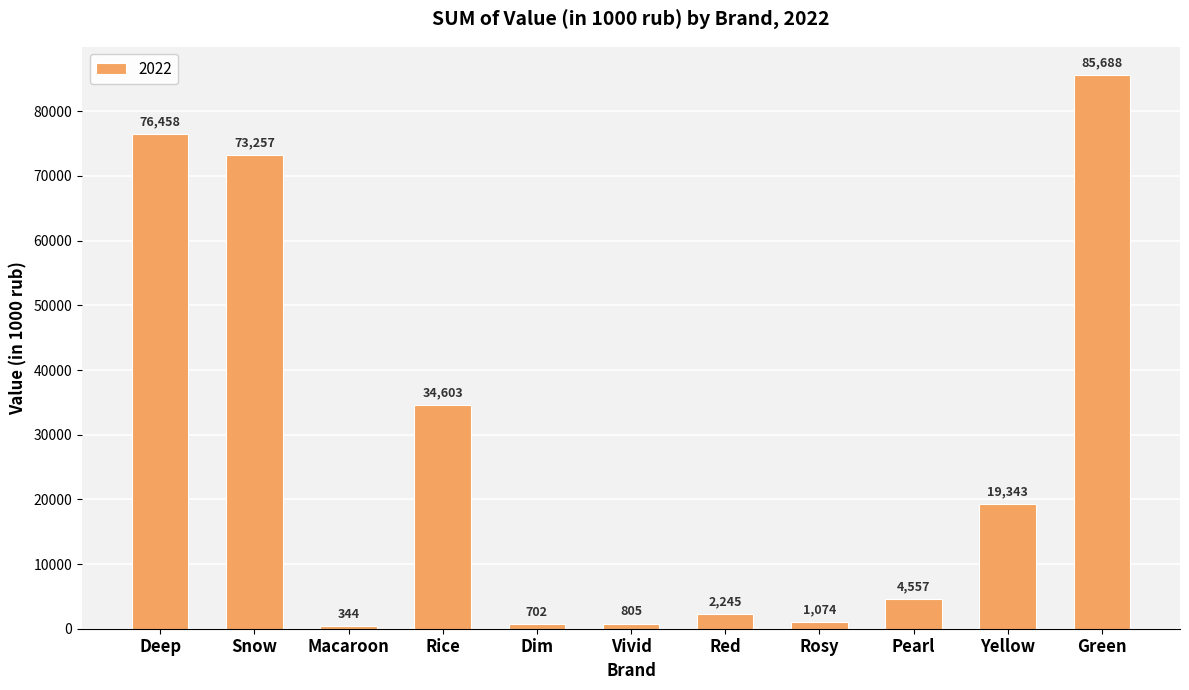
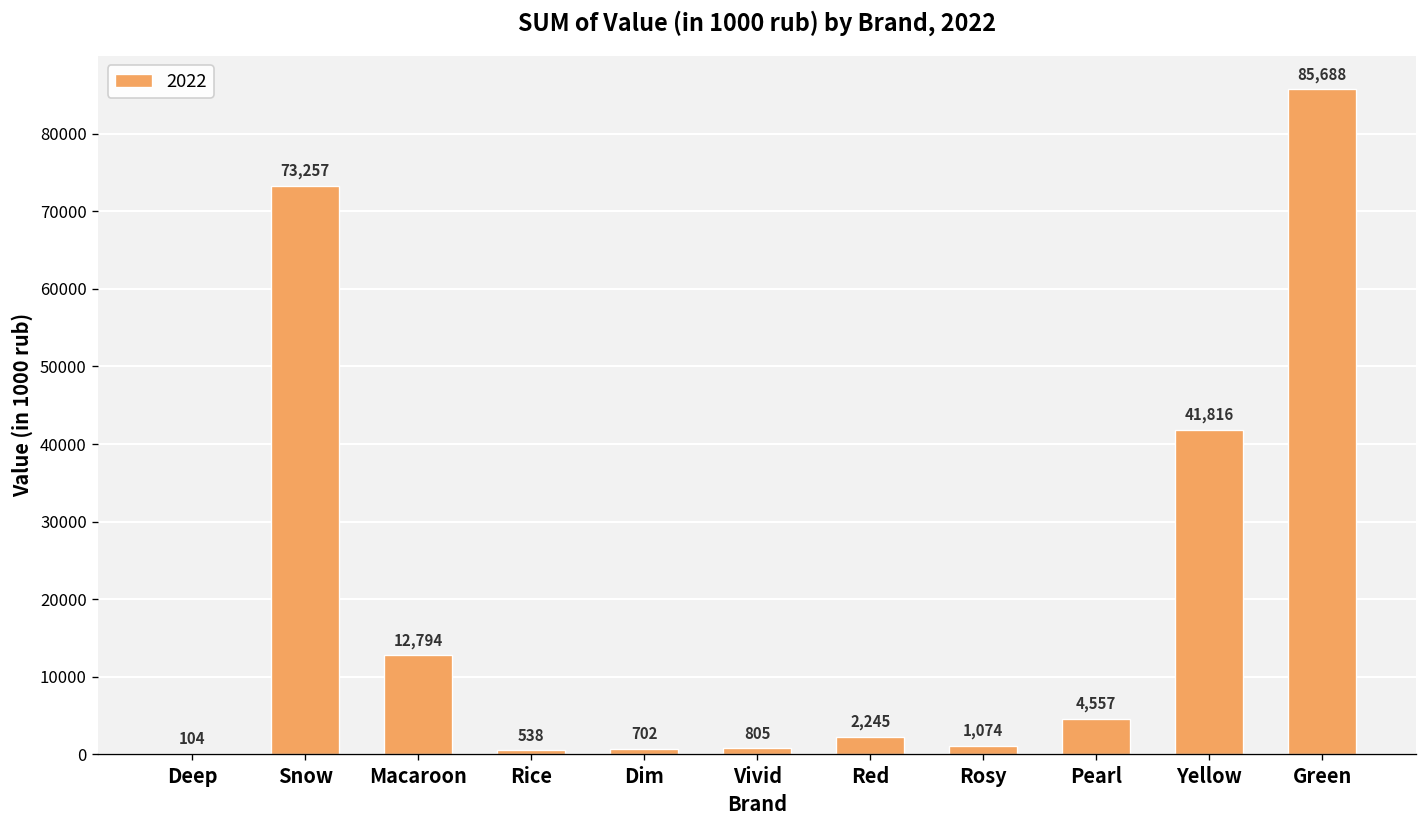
  {
-   "Deep": "76,458",
+   "Deep": "104",
    "Snow": "73,257",
-   "Macaroon": "344",
-   "Rice": "34,603",
+   "Macaroon": "12,794",
+   "Rice": "538",
    "Dim": "702",
    "Vivid": "805",
    "Red": "2,245",
    "Rosy": "1,074",
    "Pearl": "4,557",
-   "Yellow": "19,343",
+   "Yellow": "41,816",
    "Green": "85,688"
  }
